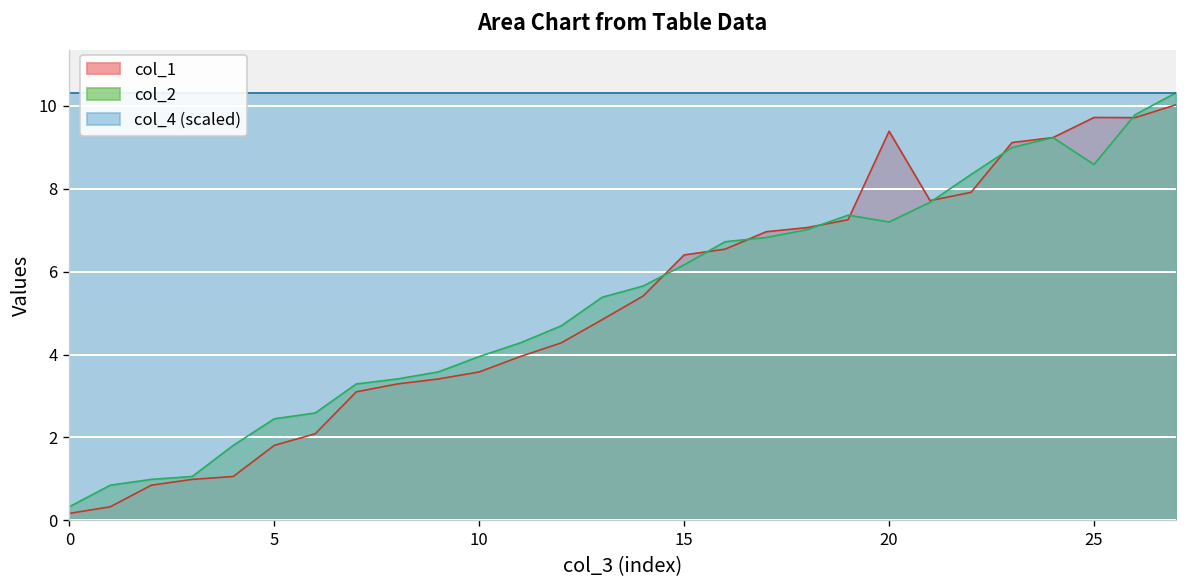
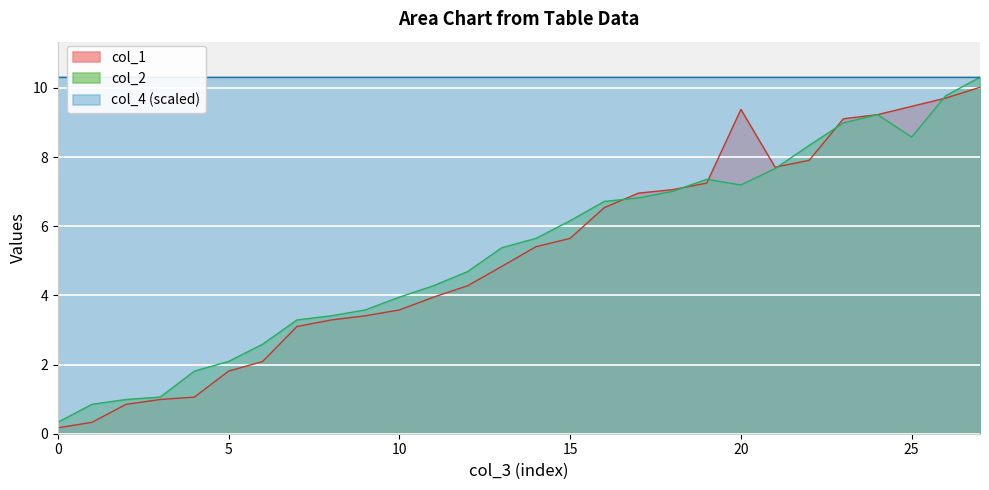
  {
    "col_1": {
      "0": 0.2,
      "5": 1.8,
      "10": 3.6,
-     "15": 6.4,
+     "15": 5.7,
      "20": 9.4,
-     "25": 9.7
+     "25": 9.5
    },
    "col_2": {
      "0": 0.3,
-     "5": 2.5,
+     "5": 2.1,
      "10": 4.0,
      "15": 6.2,
      "20": 7.2,
      "25": 8.6
    },
    "col_4 (scaled)": {
      "0": 10.3,
      "5": 10.3,
      "10": 10.3,
      "15": 10.3,
      "20": 10.3,
      "25": 10.3
    }
  }
